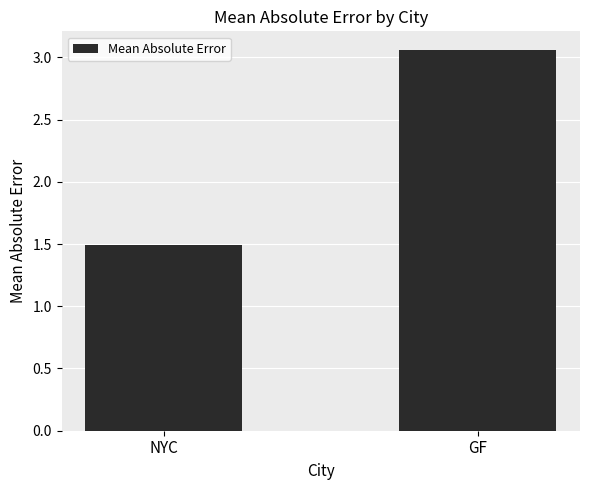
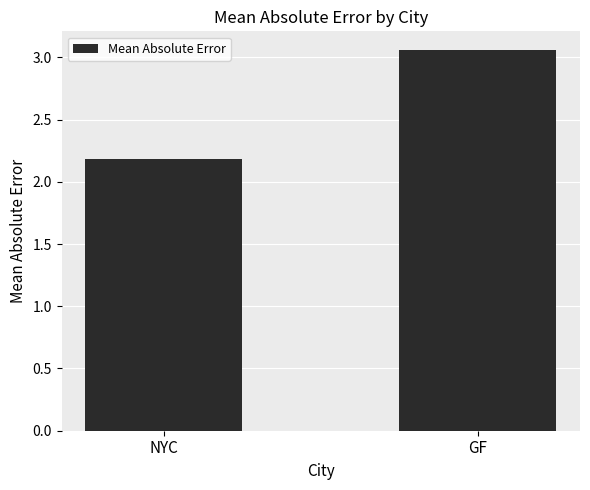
  {
-   "NYC": 1.49,
+   "NYC": 2.18,
    "GF": 3.06
  }
